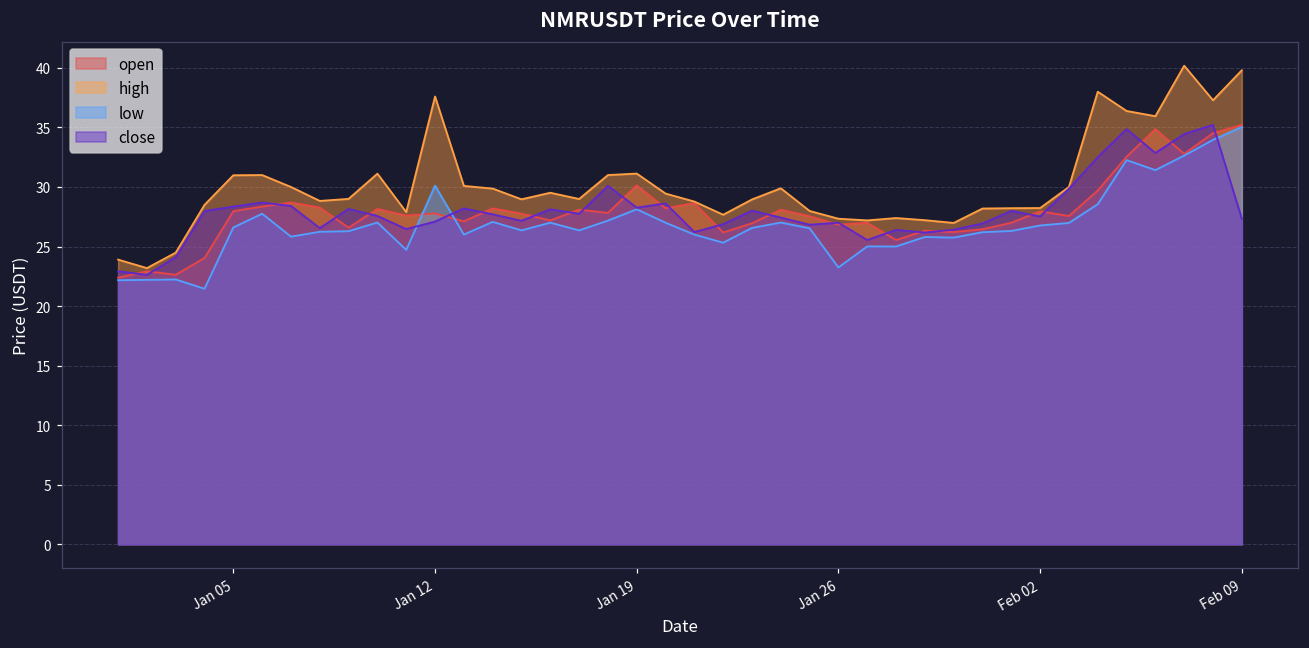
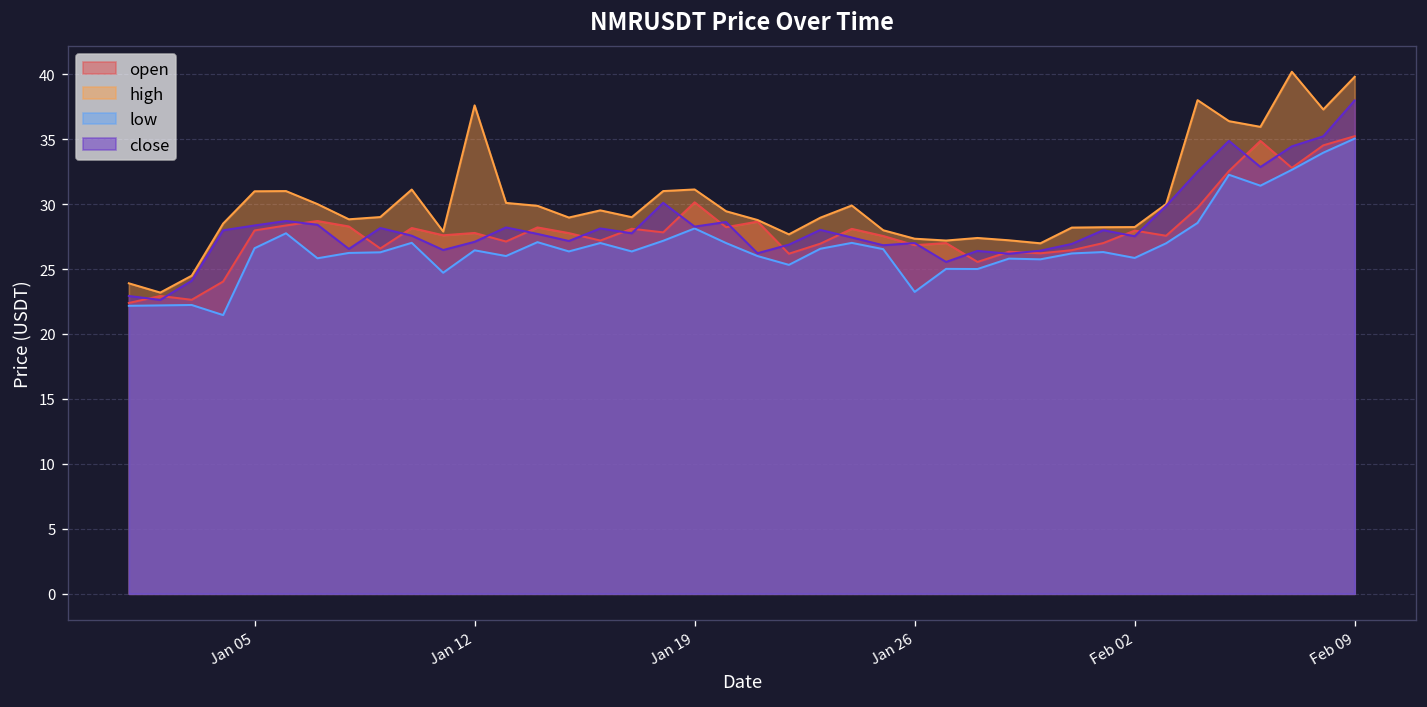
  {
    "open": {
      "Jan 05": 28.0,
      "Jan 12": 27.8,
      "Jan 19": 30.1,
      "Feb 02": 28.0
    },
    "high": {
      "Jan 05": 31.0,
      "Jan 12": 37.6,
      "Jan 19": 31.1,
      "Jan 26": 27.3,
      "Feb 02": 28.2,
      "Feb 09": 39.8
    },
    "low": {
      "Jan 05": 26.6,
-     "Jan 12": 30.1,
+     "Jan 12": 26.4,
      "Jan 26": 23.2,
-     "Feb 02": 26.8
+     "Feb 02": 25.9
    },
    "close": {
      "Jan 05": 28.4,
      "Jan 12": 27.1,
      "Feb 02": 27.5,
-     "Feb 09": 27.3
+     "Feb 09": 38.0
    }
  }
